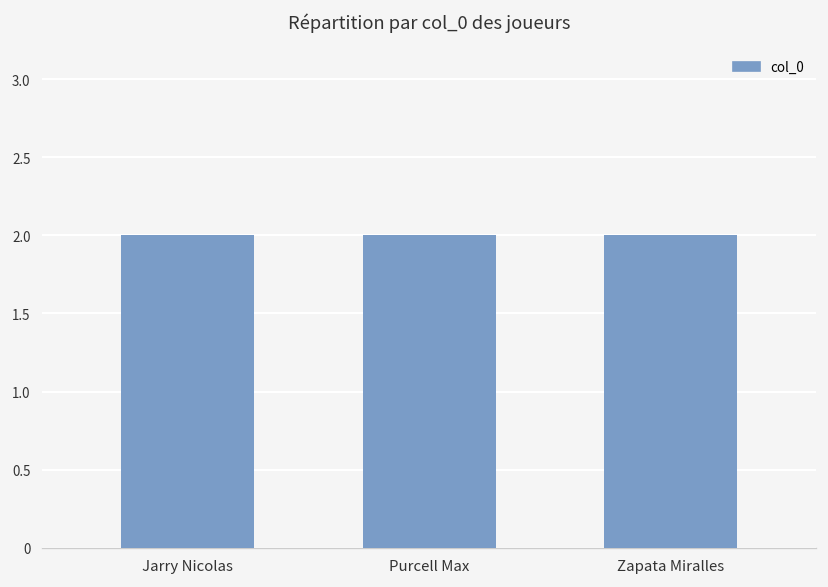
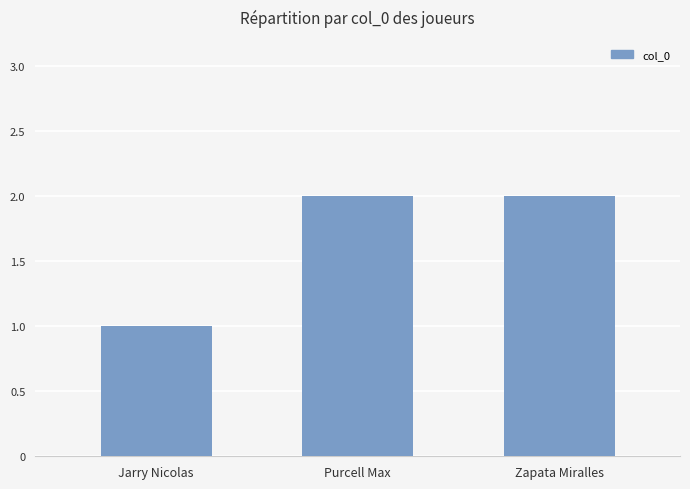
  {
-   "Jarry Nicolas": 2,
+   "Jarry Nicolas": 1,
    "Purcell Max": 2,
    "Zapata Miralles": 2
  }
